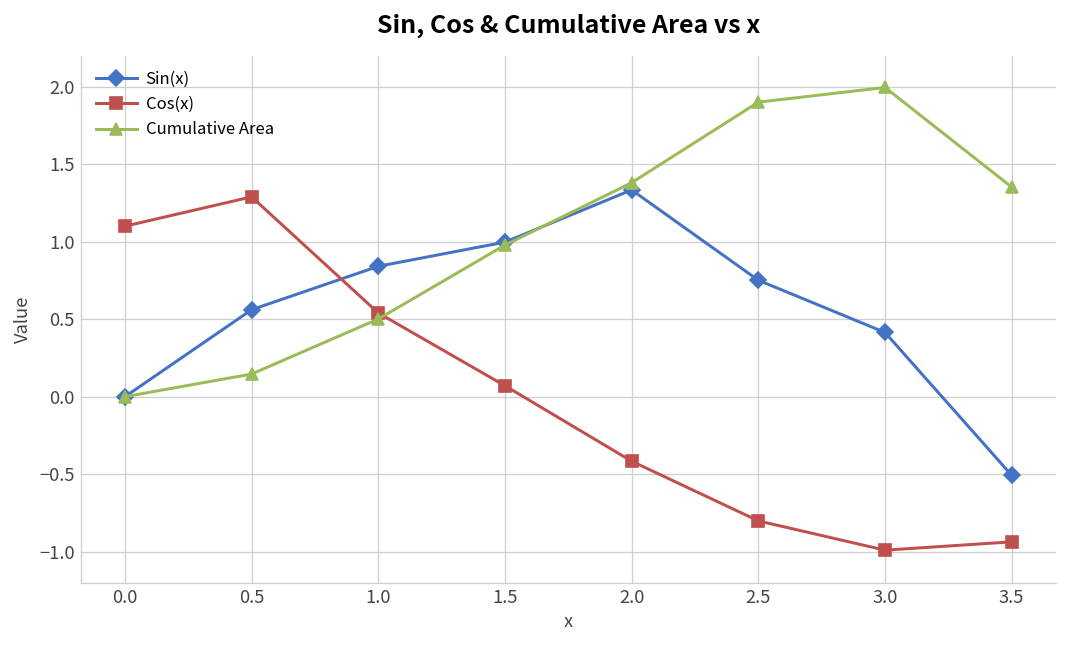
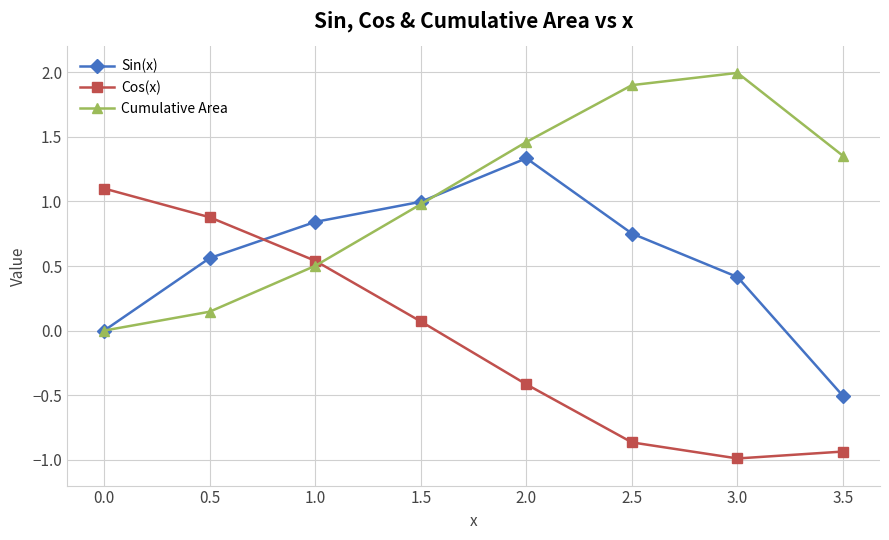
  {
    "Sin(x)": {
      "0.5": 0.56,
      "1.0": 0.84,
      "2.0": 1.33,
      "2.5": 0.75,
      "3.0": 0.41,
      "3.5": -0.51
    },
    "Cos(x)": {
      "0.0": 1.10,
-     "0.5": 1.29,
+     "0.5": 0.88,
      "1.0": 0.54,
      "1.5": 0.07,
      "2.0": -0.42,
-     "2.5": -0.80,
+     "2.5": -0.87,
      "3.0": -0.99,
      "3.5": -0.94
    },
    "Cumulative Area": {
      "0.5": 0.15,
      "1.0": 0.50,
-     "2.0": 1.38,
+     "2.0": 1.46,
      "2.5": 1.90,
      "3.0": 2.00,
      "3.5": 1.35
    }
  }
